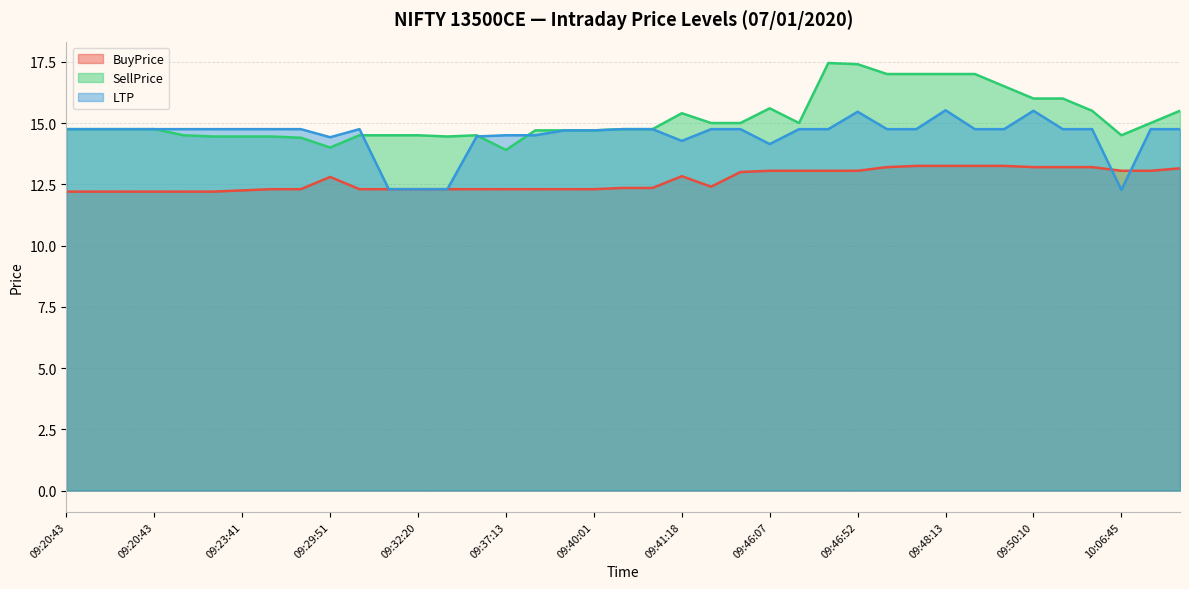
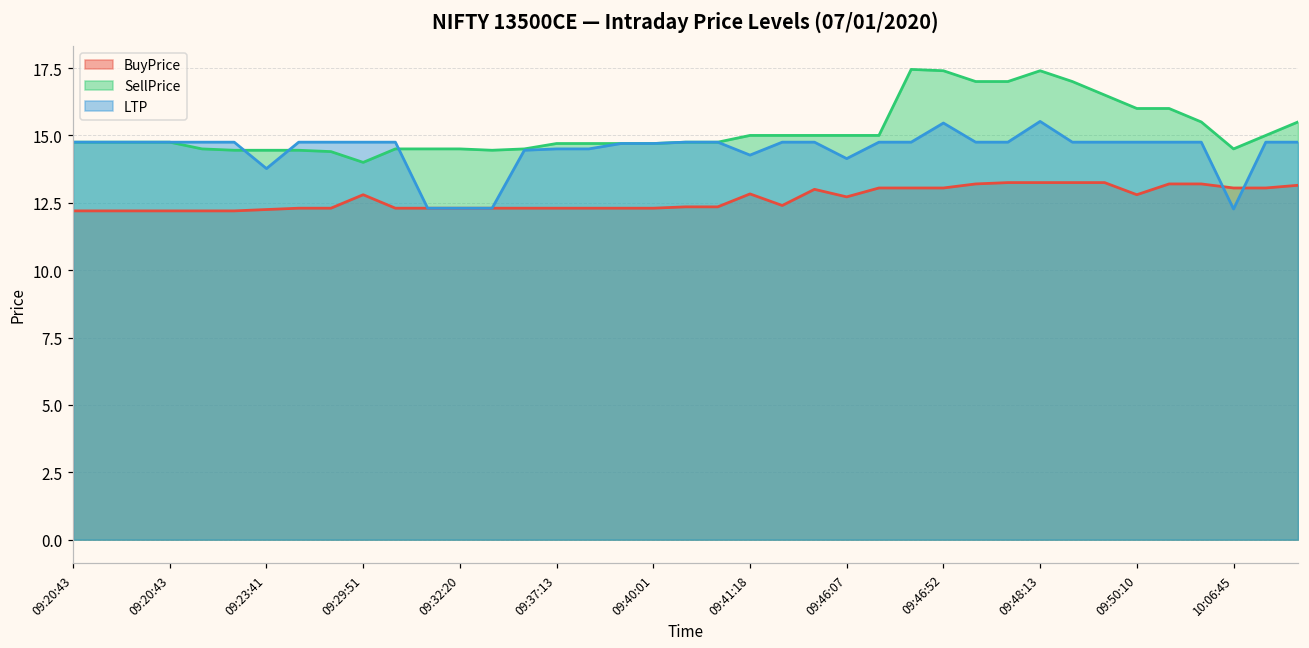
  {
    "BuyPrice": {
      "09:23:41": 12.3,
      "09:29:51": 12.8,
      "09:37:13": 12.3,
      "09:40:01": 12.3,
      "09:41:18": 12.8,
-     "09:46:07": 13.1,
+     "09:46:07": 12.7,
      "09:46:52": 13.1,
      "09:48:13": 13.3,
-     "09:50:10": 13.2,
+     "09:50:10": 12.8,
      "10:06:45": 13.1
    },
    "SellPrice": {
      "09:23:41": 14.5,
      "09:29:51": 14.0,
-     "09:37:13": 13.9,
-     "09:41:18": 15.4,
-     "09:46:07": 15.6,
+     "09:37:13": 14.7,
+     "09:41:18": 15.0,
+     "09:46:07": 15.0,
      "09:46:52": 17.4,
-     "09:48:13": 17.0,
+     "09:48:13": 17.4,
      "09:50:10": 16.0,
      "10:06:45": 14.5
    },
    "LTP": {
-     "09:23:41": 14.8,
-     "09:29:51": 14.4,
+     "09:23:41": 13.8,
+     "09:29:51": 14.8,
      "09:37:13": 14.5,
      "09:41:18": 14.3,
      "09:46:07": 14.1,
      "09:46:52": 15.5,
      "09:48:13": 15.5,
-     "09:50:10": 15.5,
+     "09:50:10": 14.8,
      "10:06:45": 12.3
    }
  }
